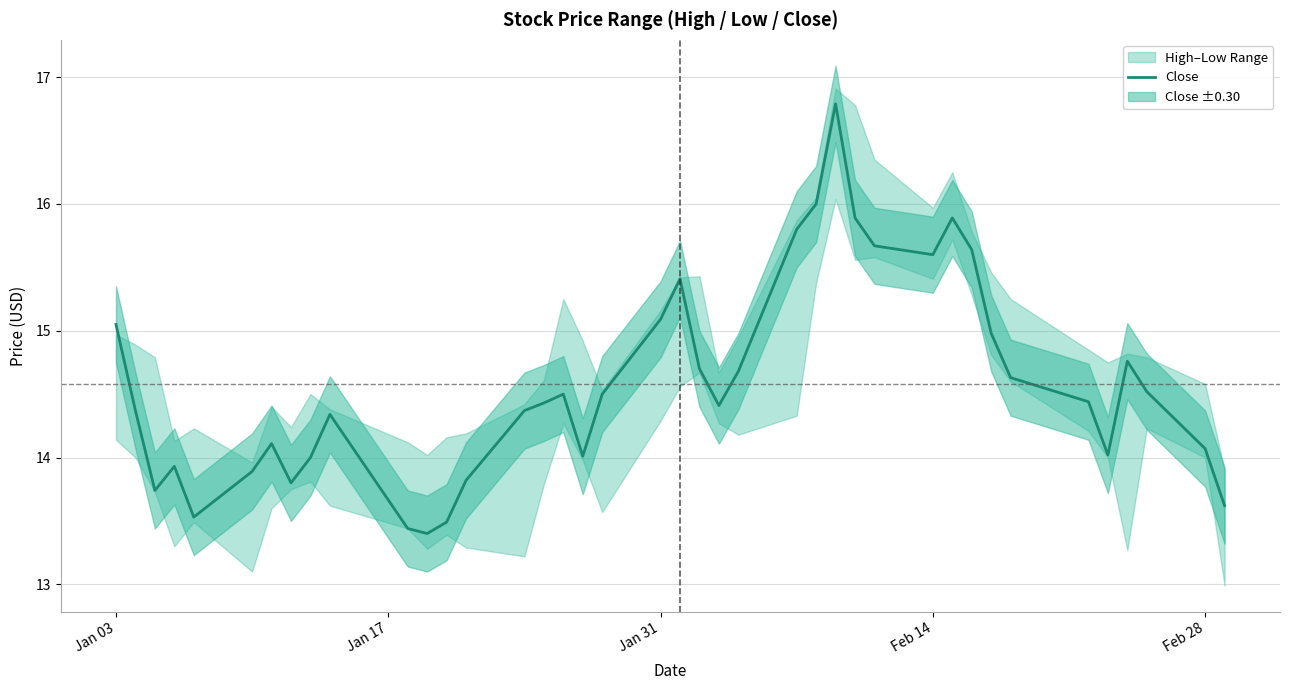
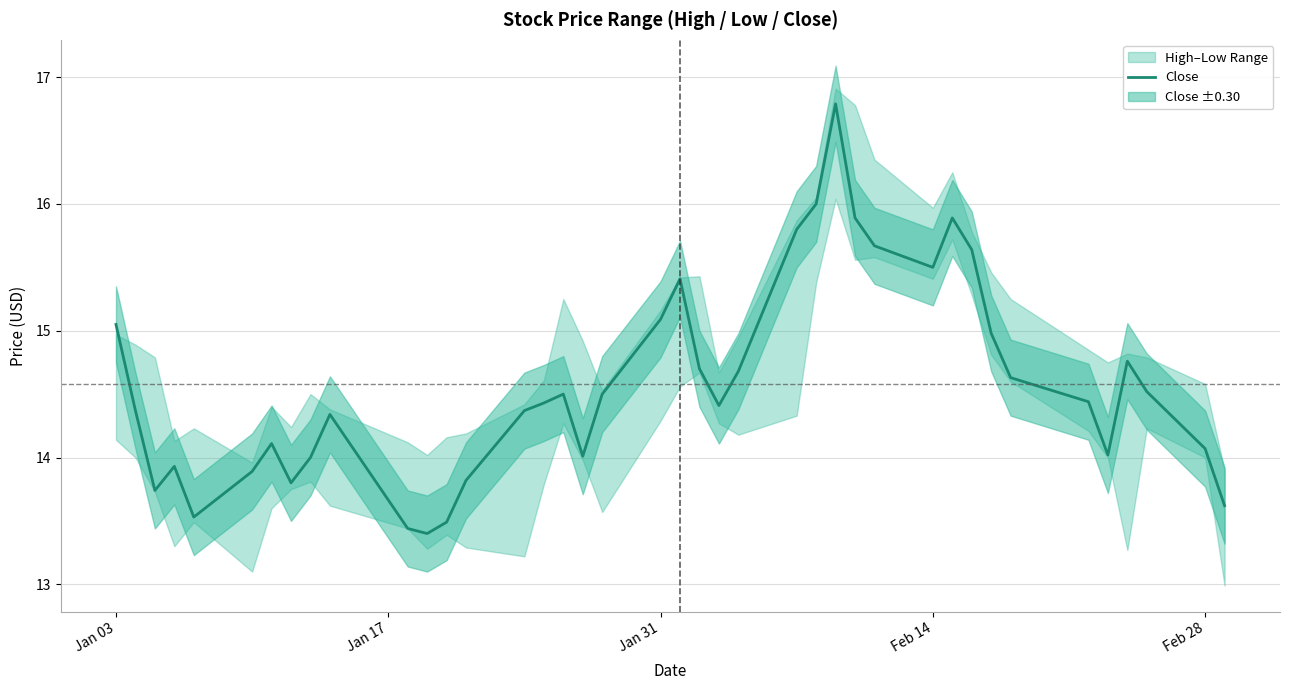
  {
    "Close": {
      "Jan 03": 15.05,
      "Jan 31": 15.1,
-     "Feb 14": 15.6,
+     "Feb 14": 15.5,
      "Feb 28": 14.07
    }
  }
